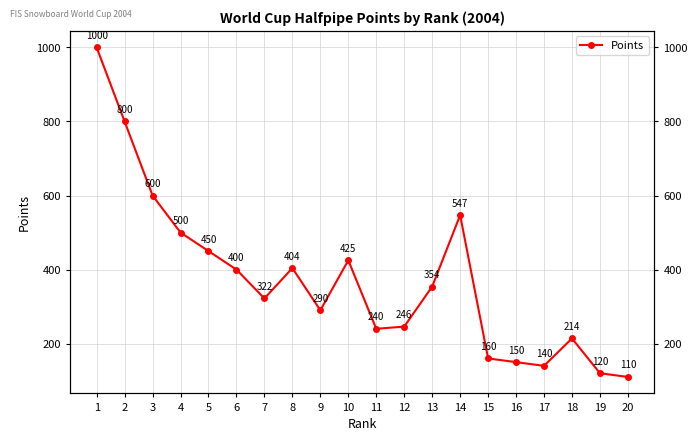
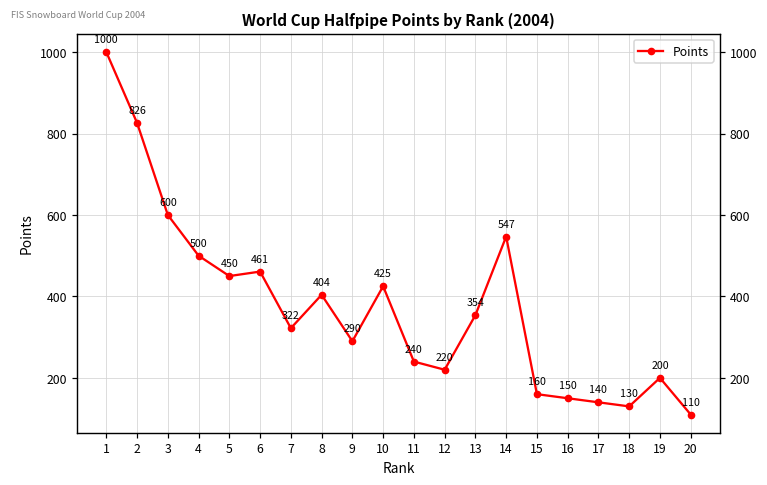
  {
    "1": 1000,
-   "2": 800,
+   "2": 826,
    "3": 600,
    "4": 500,
    "5": 450,
-   "6": 400,
+   "6": 461,
    "7": 322,
    "8": 404,
    "9": 290,
    "10": 425,
    "11": 240,
-   "12": 246,
+   "12": 220,
    "13": 354,
    "14": 547,
    "15": 160,
    "16": 150,
    "17": 140,
-   "18": 214,
-   "19": 120,
+   "18": 130,
+   "19": 200,
    "20": 110
  }
